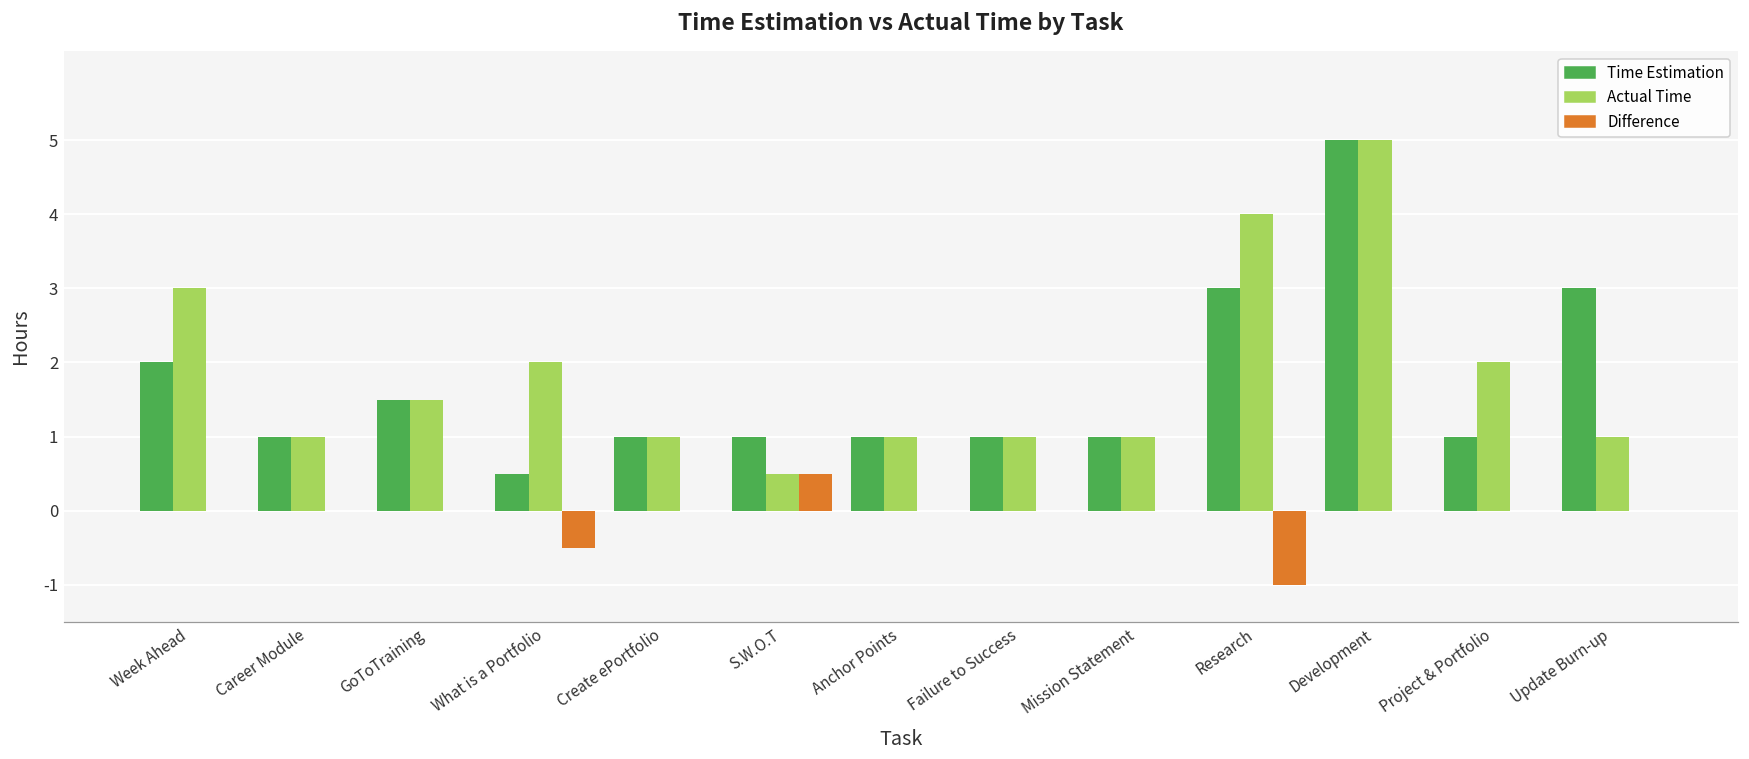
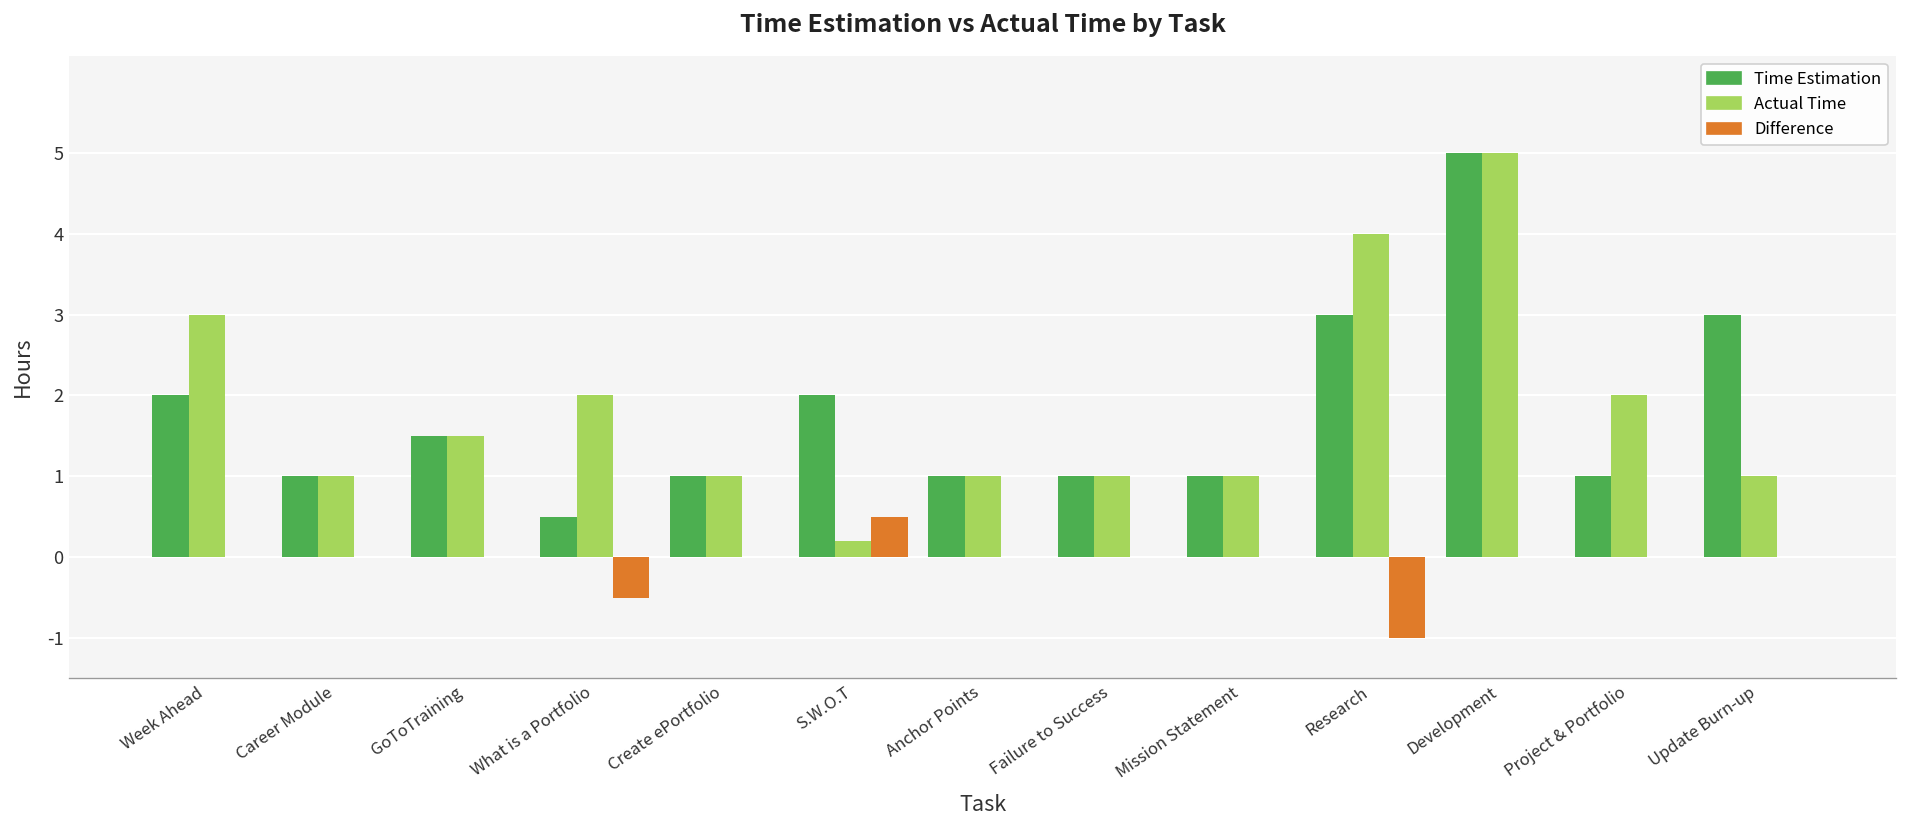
  {
    "Time Estimation": {
      "Week Ahead": 2,
      "Career Module": 1,
      "GoToTraining": 1.5,
      "What is a Portfolio": 0.5,
      "Create ePortfolio": 1,
-     "S.W.O.T": 1,
+     "S.W.O.T": 2,
      "Anchor Points": 1,
      "Failure to Success": 1,
      "Mission Statement": 1,
      "Research": 3,
      "Development": 5,
      "Project & Portfolio": 1,
      "Update Burn-up": 3
    },
    "Actual Time": {
      "Week Ahead": 3.0,
      "Career Module": 1.0,
      "GoToTraining": 1.5,
      "What is a Portfolio": 2.0,
      "Create ePortfolio": 1.0,
-     "S.W.O.T": 0.5,
+     "S.W.O.T": 0.2,
      "Anchor Points": 1.0,
      "Failure to Success": 1.0,
      "Mission Statement": 1.0,
      "Research": 4.0,
      "Development": 5.0,
      "Project & Portfolio": 2.0,
      "Update Burn-up": 1.0
    },
    "Difference": {
      "Week Ahead": 0.0,
      "Career Module": 0.0,
      "GoToTraining": 0.0,
      "What is a Portfolio": -0.5,
      "Create ePortfolio": 0.0,
      "S.W.O.T": 0.5,
      "Anchor Points": 0.0,
      "Failure to Success": 0.0,
      "Mission Statement": 0.0,
      "Research": -1.0,
      "Development": 0.0,
      "Project & Portfolio": 0.0,
      "Update Burn-up": 0.0
    }
  }
